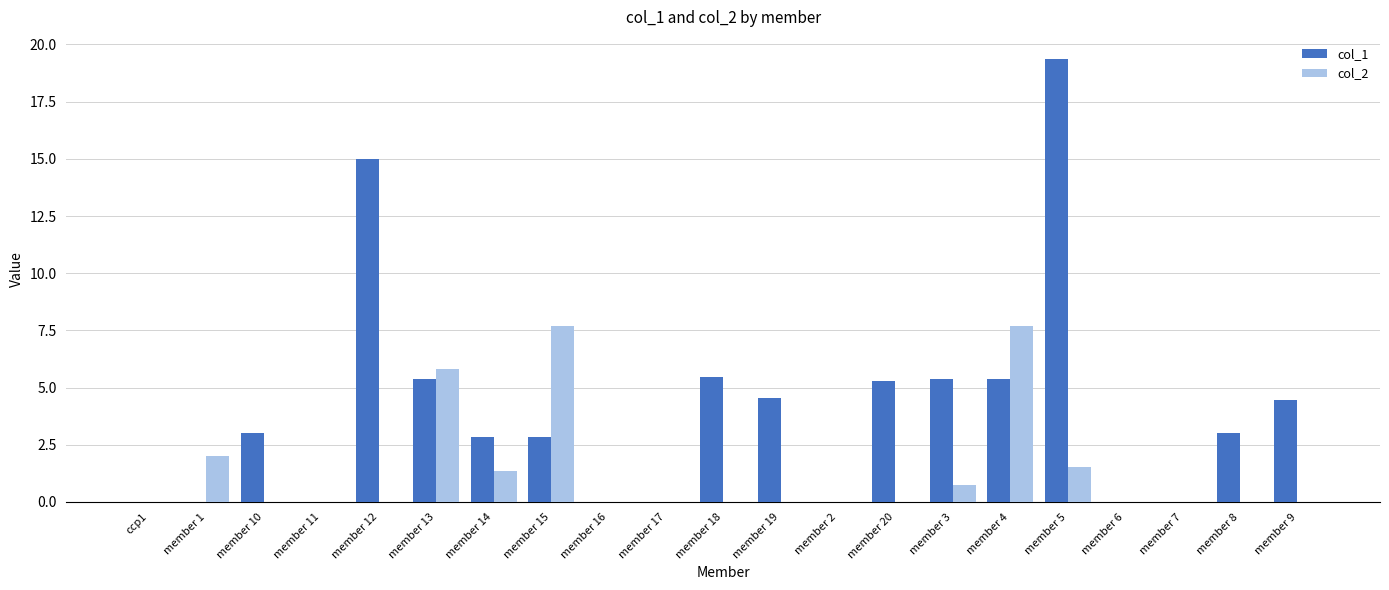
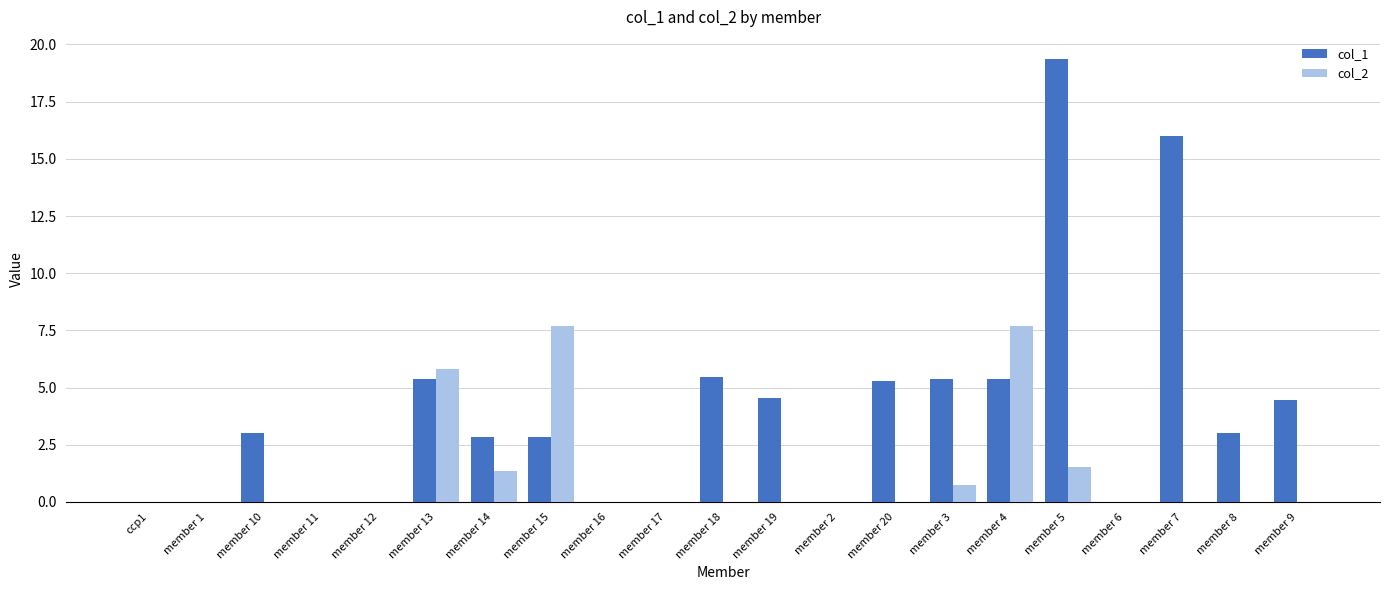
  {
    "col_1": {
      "ccp1": 0,
      "member 1": 0,
      "member 10": 3,
      "member 11": 0,
-     "member 12": 15,
+     "member 12": 0,
      "member 13": 5.4,
      "member 14": 2.8,
      "member 15": 2.8,
      "member 16": 0,
      "member 17": 0,
      "member 18": 5.5,
      "member 19": 4.5,
      "member 2": 0,
      "member 20": 5.3,
      "member 3": 5.4,
      "member 4": 5.4,
      "member 5": 19.4,
      "member 6": 0,
-     "member 7": 0,
+     "member 7": 16,
      "member 8": 3,
      "member 9": 4.4
    },
    "col_2": {
      "ccp1": 0,
-     "member 1": 2,
+     "member 1": 0,
      "member 10": 0,
      "member 11": 0,
      "member 12": 0,
      "member 13": 5.8,
      "member 14": 1.4,
      "member 15": 7.7,
      "member 16": 0,
      "member 17": 0,
      "member 18": 0,
      "member 19": 0,
      "member 2": 0,
      "member 20": 0,
      "member 3": 0.7,
      "member 4": 7.7,
      "member 5": 1.5,
      "member 6": 0,
      "member 7": 0,
      "member 8": 0,
      "member 9": 0
    }
  }
